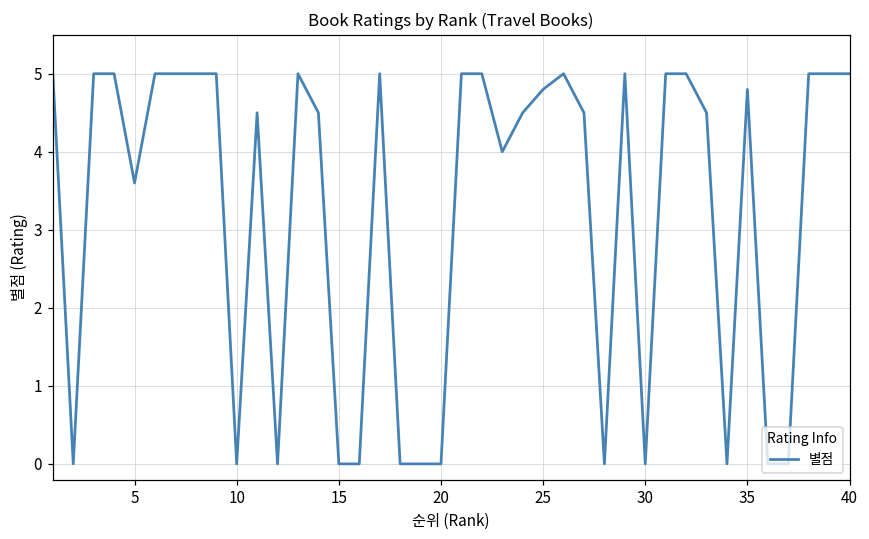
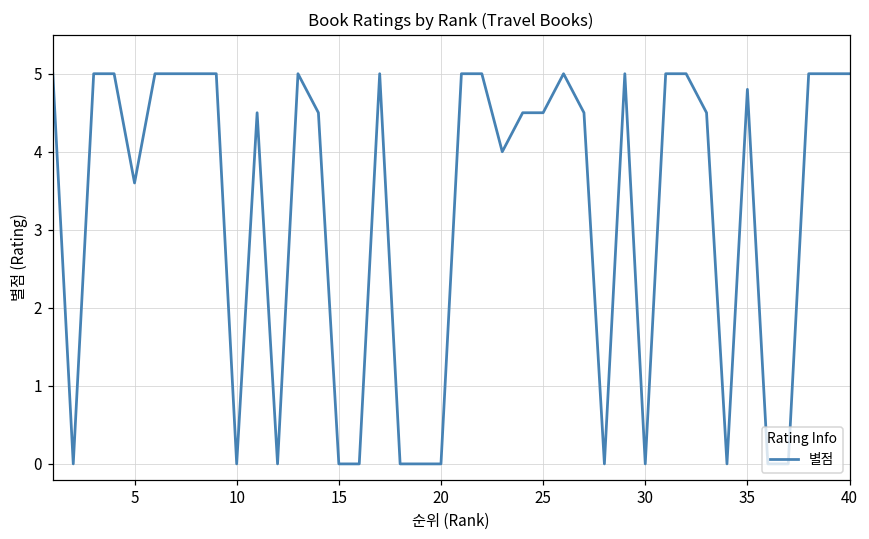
  {
    "5": 3.6,
    "10": 0.0,
    "15": 0.0,
    "20": 0.0,
-   "25": 4.8,
+   "25": 4.5,
    "30": 0.0,
    "35": 4.8,
    "40": 5.0
  }
